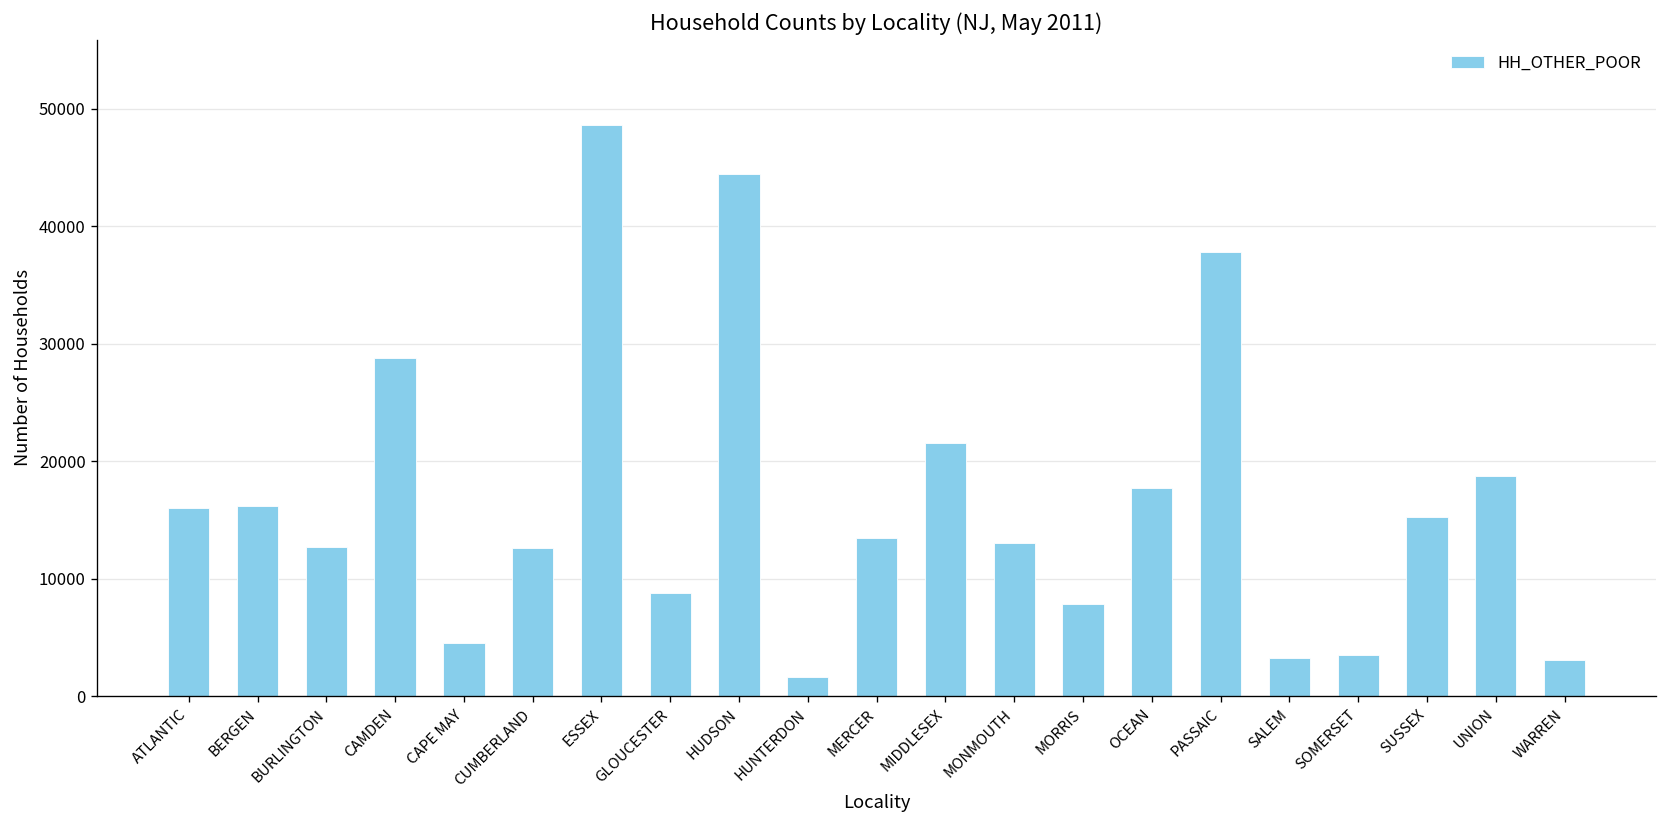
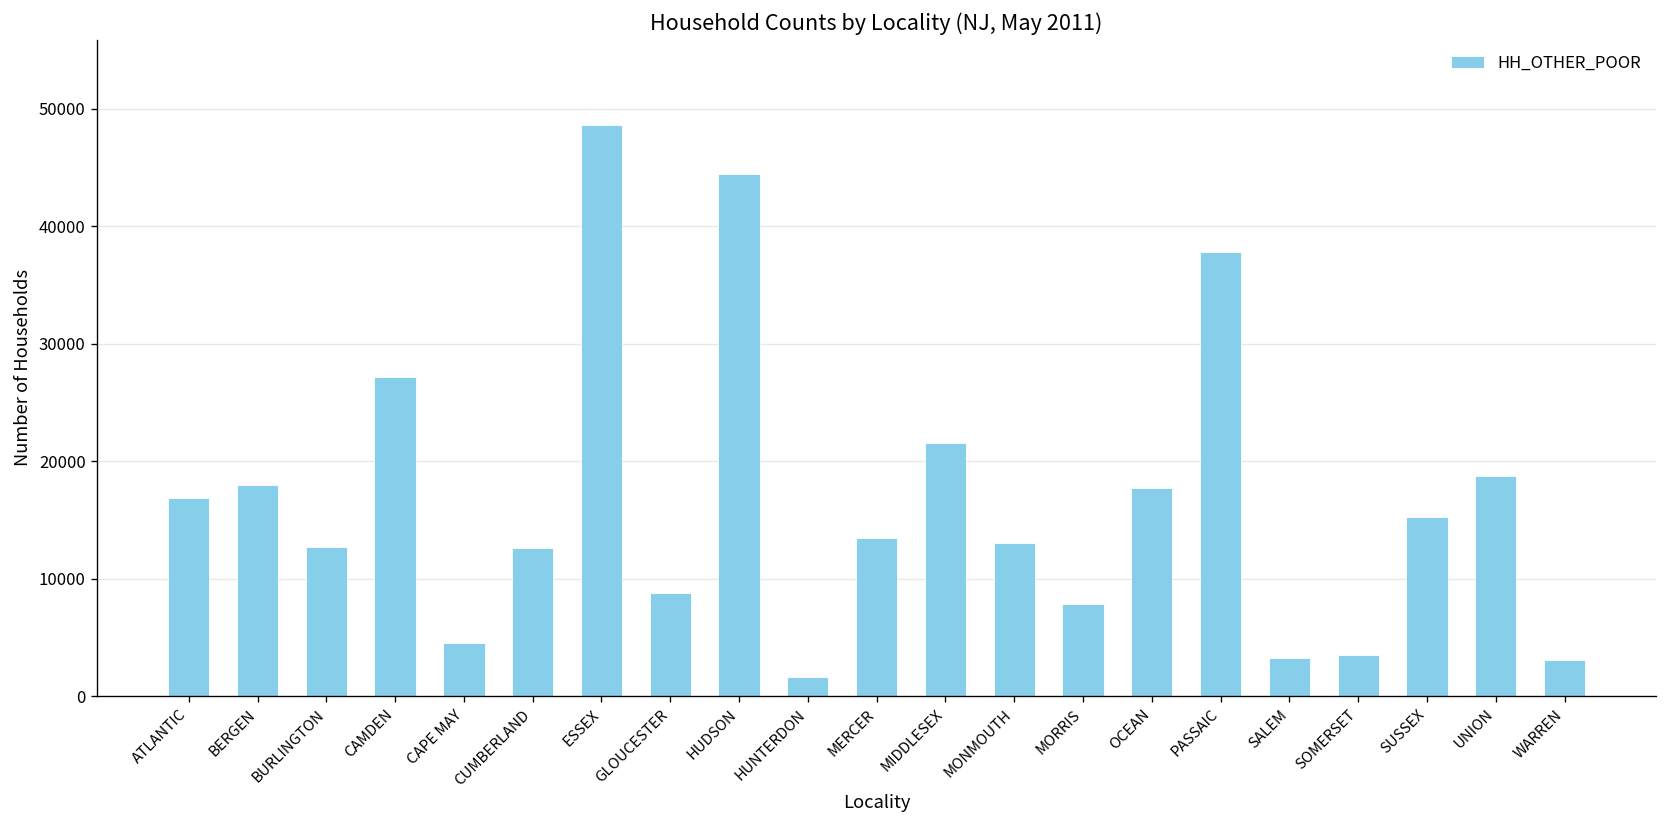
  {
-   "ATLANTIC": 16000,
-   "BERGEN": 16000,
+   "ATLANTIC": 17000,
+   "BERGEN": 18000,
    "BURLINGTON": 13000,
-   "CAMDEN": 29000,
+   "CAMDEN": 27000,
    "CAPE MAY": 5000,
    "CUMBERLAND": 13000,
    "ESSEX": 49000,
    "GLOUCESTER": 9000,
    "HUDSON": 44000,
    "HUNTERDON": 2000,
    "MERCER": 13000,
    "MIDDLESEX": 22000,
    "MONMOUTH": 13000,
    "MORRIS": 8000,
    "OCEAN": 18000,
    "PASSAIC": 38000,
    "SALEM": 3000,
    "SOMERSET": 4000,
    "SUSSEX": 15000,
    "UNION": 19000,
    "WARREN": 3000
  }
